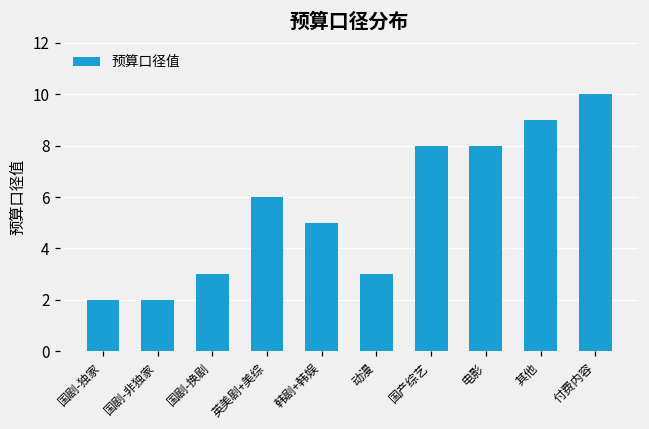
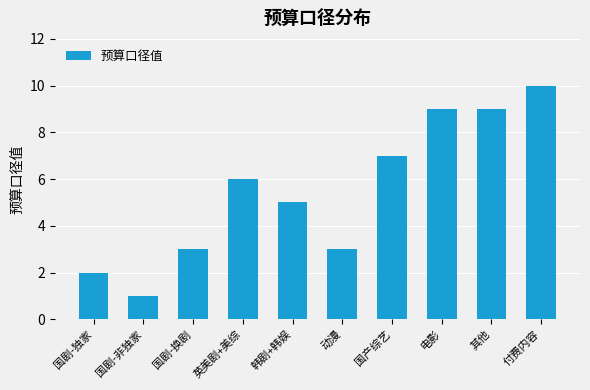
  {
    "国剧-独家": 2,
-   "国剧-非独家": 2,
+   "国剧-非独家": 1,
    "国剧-换剧": 3,
    "英美剧+美综": 6,
    "韩剧+韩娱": 5,
    "动漫": 3,
-   "国产综艺": 8,
-   "电影": 8,
+   "国产综艺": 7,
+   "电影": 9,
    "其他": 9,
    "付费内容": 10
  }
